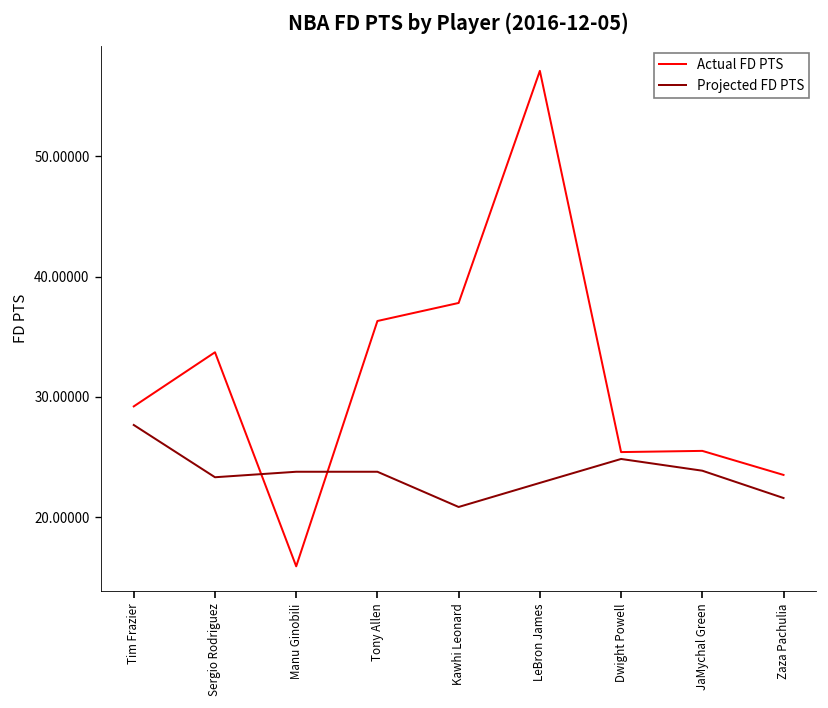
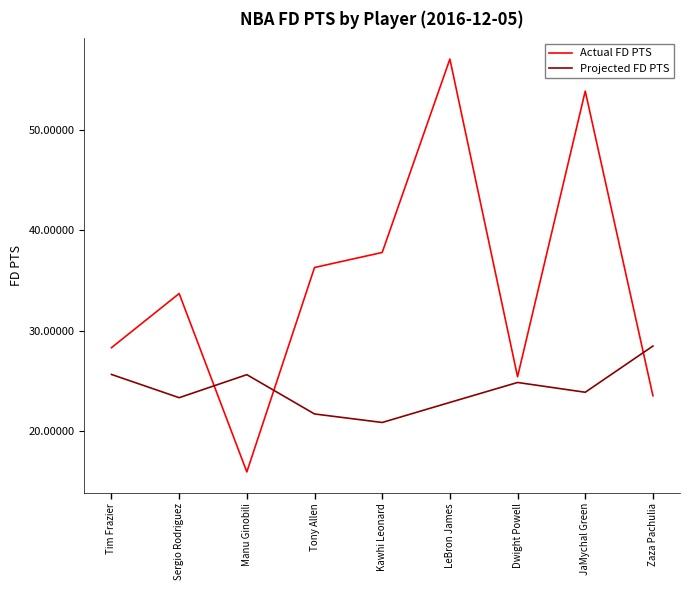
  {
    "Actual FD PTS": {
-     "Tim Frazier": 29.2,
+     "Tim Frazier": 28.3,
      "Sergio Rodriguez": 33.7,
      "Manu Ginobili": 15.9,
      "Tony Allen": 36.3,
      "Kawhi Leonard": 37.8,
      "LeBron James": 57.1,
      "Dwight Powell": 25.4,
-     "JaMychal Green": 25.5,
+     "JaMychal Green": 53.9,
      "Zaza Pachulia": 23.5
    },
    "Projected FD PTS": {
-     "Tim Frazier": 27.7,
+     "Tim Frazier": 25.6,
      "Sergio Rodriguez": 23.3,
-     "Manu Ginobili": 23.8,
-     "Tony Allen": 23.8,
+     "Manu Ginobili": 25.6,
+     "Tony Allen": 21.7,
      "Kawhi Leonard": 20.8,
      "LeBron James": 22.8,
      "Dwight Powell": 24.8,
      "JaMychal Green": 23.9,
-     "Zaza Pachulia": 21.6
+     "Zaza Pachulia": 28.5
    }
  }
